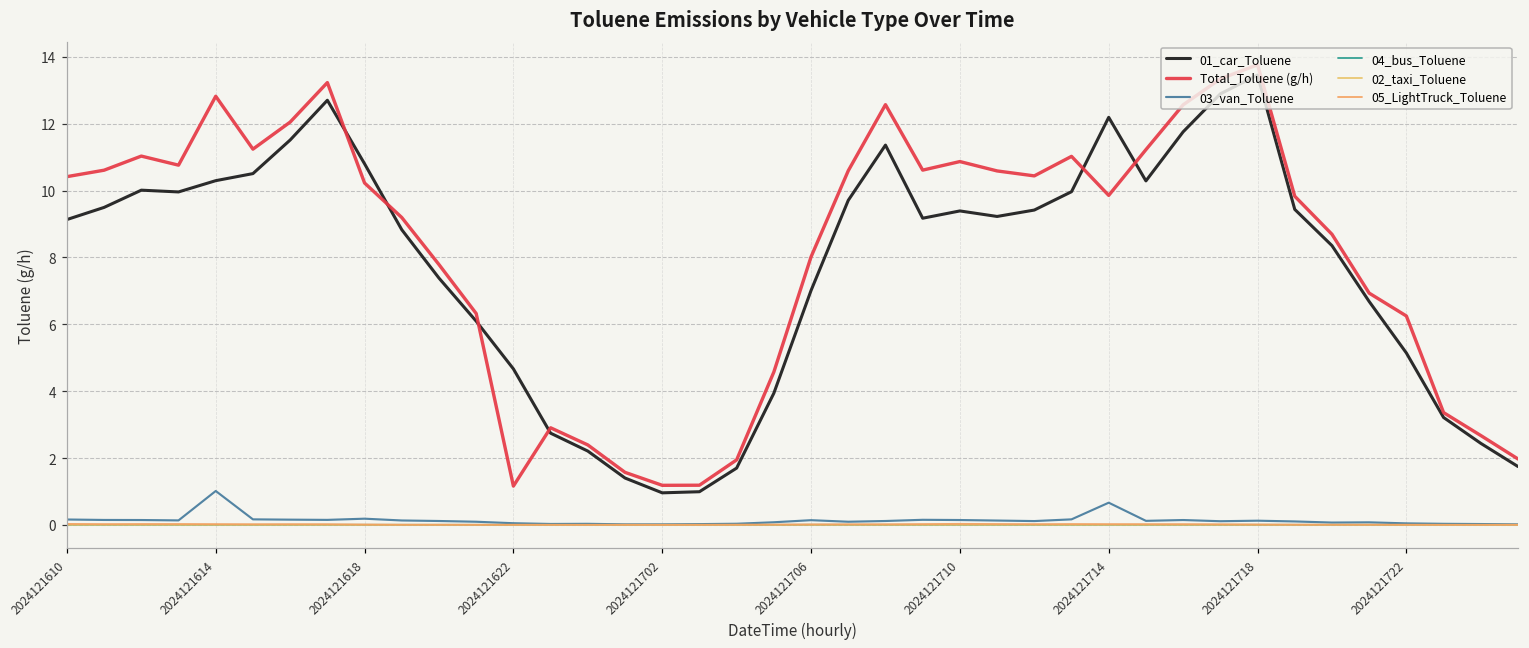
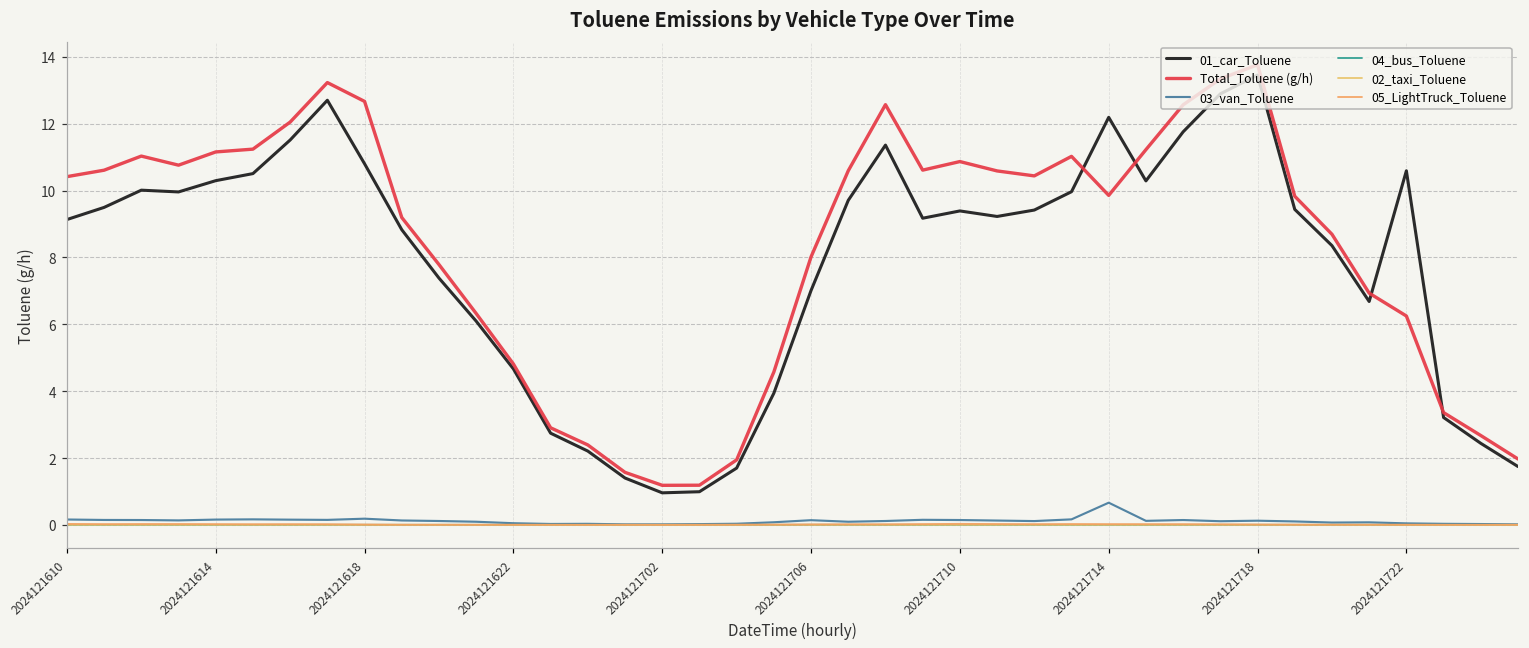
  {
    "01_car_Toluene": {
      "2024121610": 9.1,
      "2024121614": 10.3,
      "2024121618": 10.8,
      "2024121622": 4.7,
      "2024121702": 1.0,
      "2024121706": 7.0,
      "2024121710": 9.4,
      "2024121714": 12.2,
-     "2024121722": 5.1
+     "2024121722": 10.6
    },
    "Total_Toluene (g/h)": {
      "2024121610": 10.4,
-     "2024121614": 12.8,
-     "2024121618": 10.2,
-     "2024121622": 1.2,
+     "2024121614": 11.2,
+     "2024121618": 12.7,
+     "2024121622": 4.8,
      "2024121702": 1.2,
      "2024121706": 8.0,
      "2024121710": 10.9,
      "2024121714": 9.9,
      "2024121722": 6.2
    },
    "03_van_Toluene": {
      "2024121610": 0.2,
-     "2024121614": 1.0,
+     "2024121614": 0.2,
      "2024121618": 0.2,
      "2024121706": 0.1,
      "2024121710": 0.1,
      "2024121714": 0.7,
      "2024121718": 0.1
    }
  }
